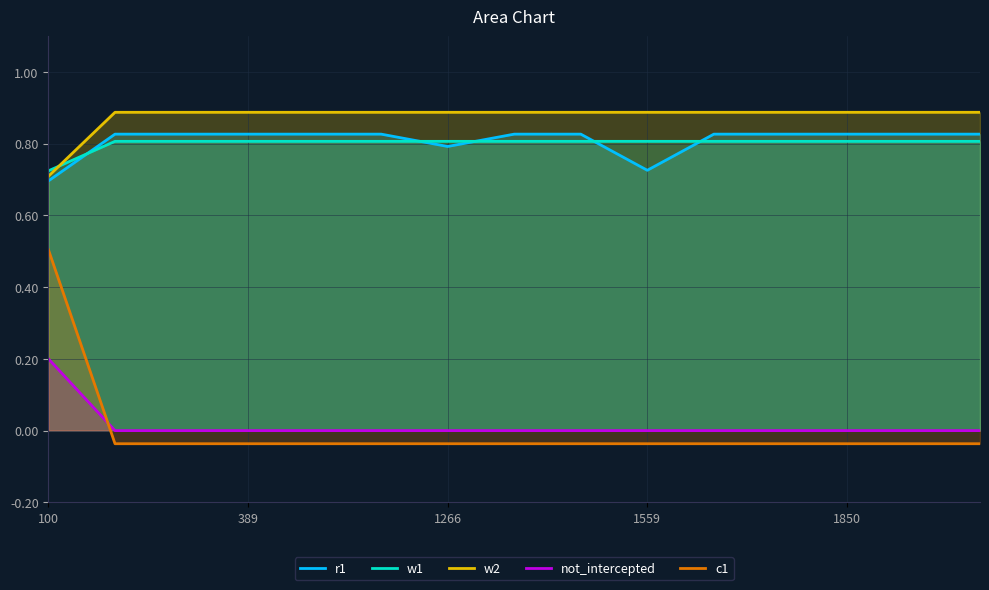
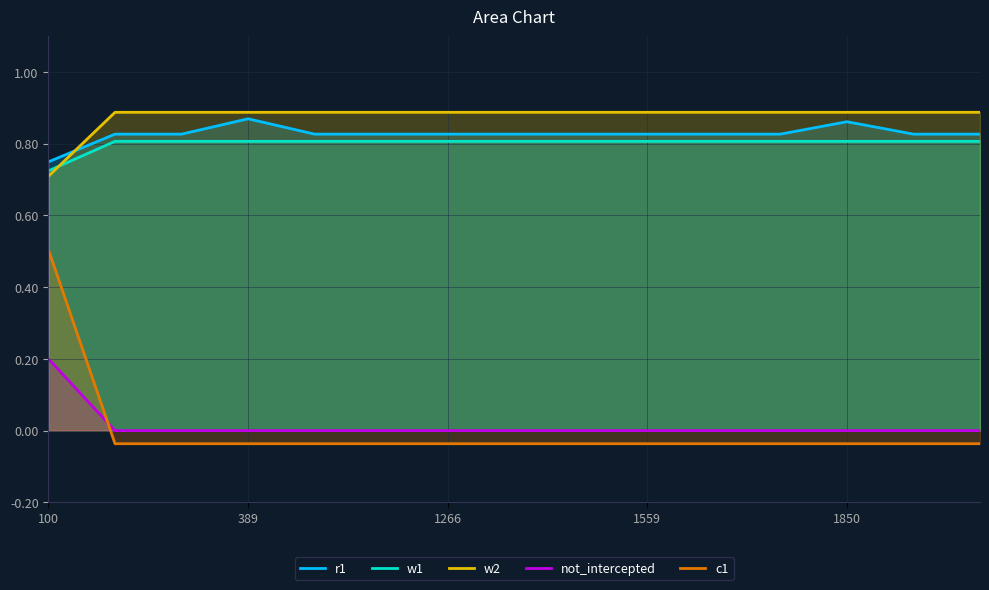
  {
    "r1": {
-     "100": 0.70,
-     "389": 0.83,
-     "1266": 0.79,
-     "1559": 0.73,
-     "1850": 0.83
+     "100": 0.75,
+     "389": 0.87,
+     "1266": 0.83,
+     "1559": 0.83,
+     "1850": 0.86
    },
    "w1": {
      "100": 0.72,
      "389": 0.81,
      "1266": 0.81,
      "1559": 0.81,
      "1850": 0.81
    },
    "w2": {
      "100": 0.71,
      "389": 0.89,
      "1266": 0.89,
      "1559": 0.89,
      "1850": 0.89
    },
    "not_intercepted": {
      "100": 0.20
    }
  }
